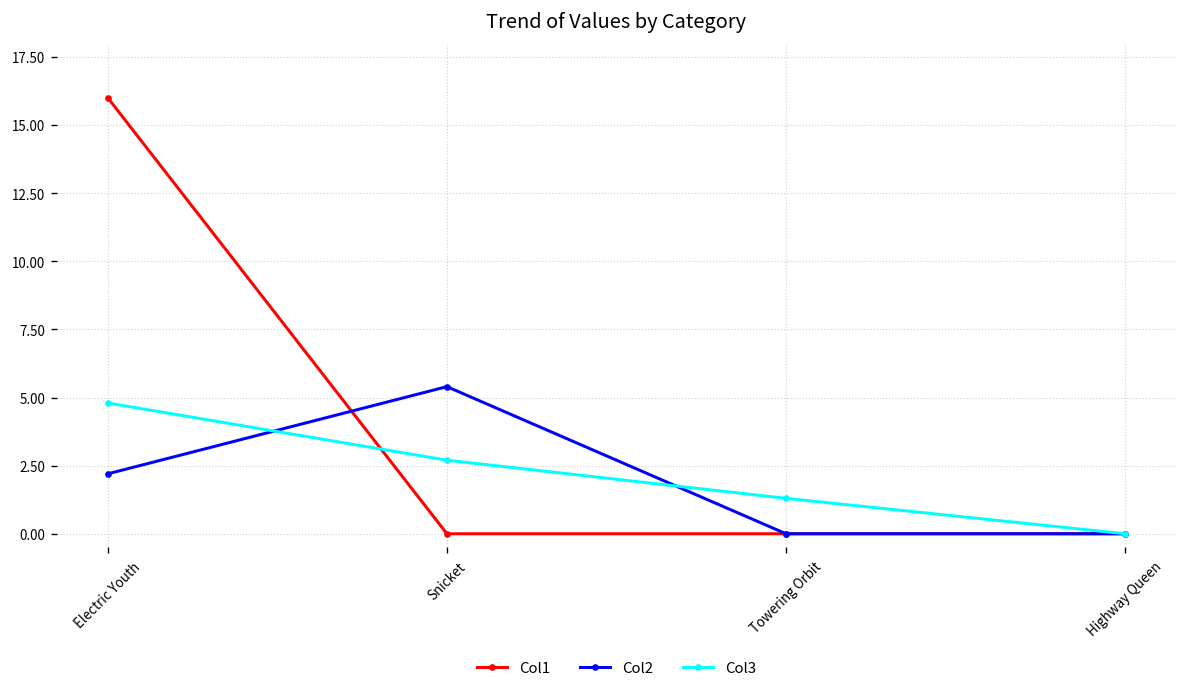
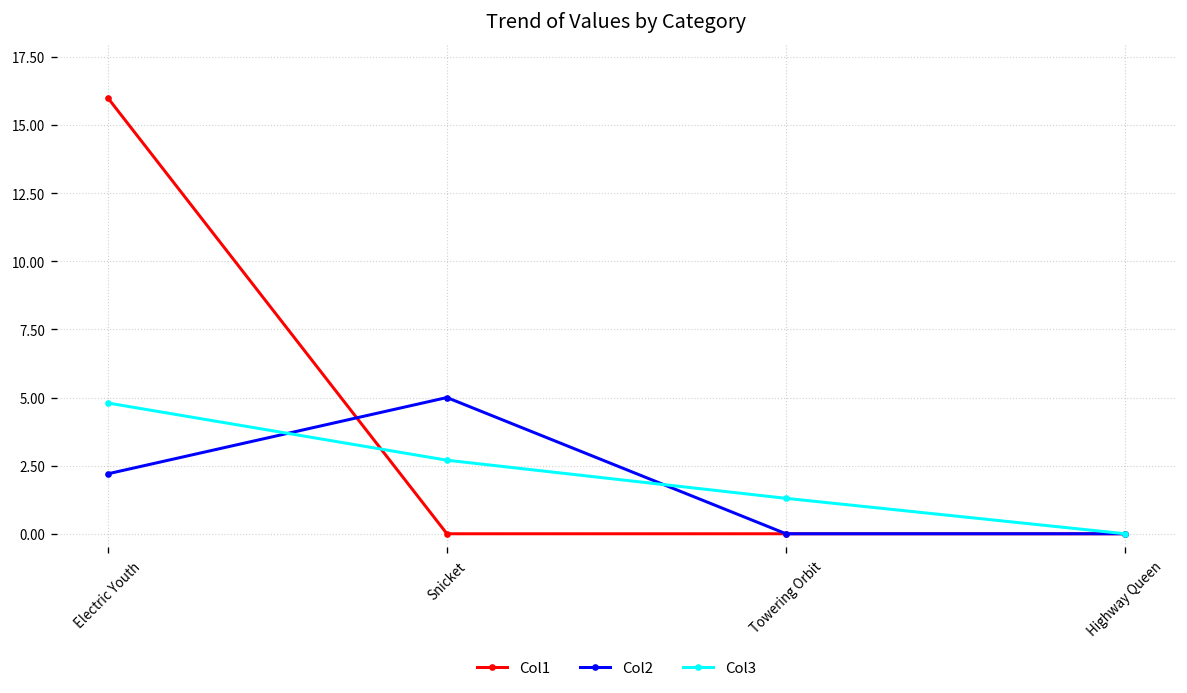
  {
    "Col1": {
      "Electric Youth": 16.0,
      "Snicket": 0.0
    },
    "Col2": {
      "Electric Youth": 2.2,
-     "Snicket": 5.4
+     "Snicket": 5.0
    },
    "Col3": {
      "Electric Youth": 4.8,
      "Snicket": 2.7,
      "Towering Orbit": 1.3
    }
  }
